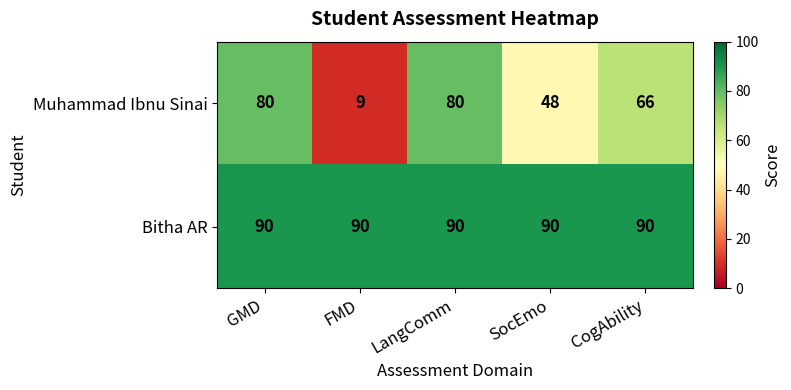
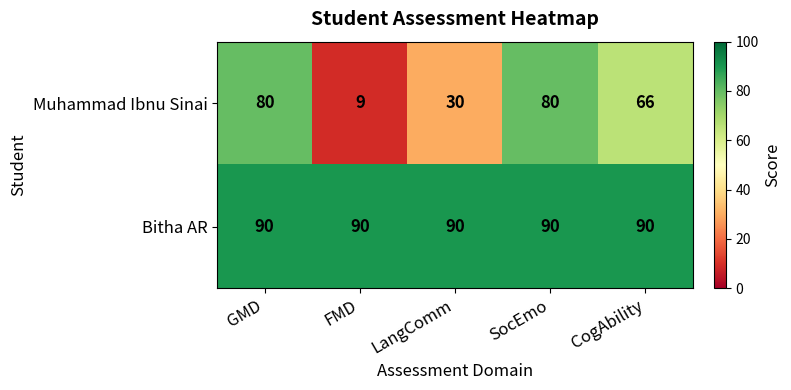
  {
    "Muhammad Ibnu Sinai": {
      "GMD": 80,
      "FMD": 9,
-     "LangComm": 80,
-     "SocEmo": 48,
+     "LangComm": 30,
+     "SocEmo": 80,
      "CogAbility": 66
    },
    "Bitha AR": {
      "GMD": 90,
      "FMD": 90,
      "LangComm": 90,
      "SocEmo": 90,
      "CogAbility": 90
    }
  }
